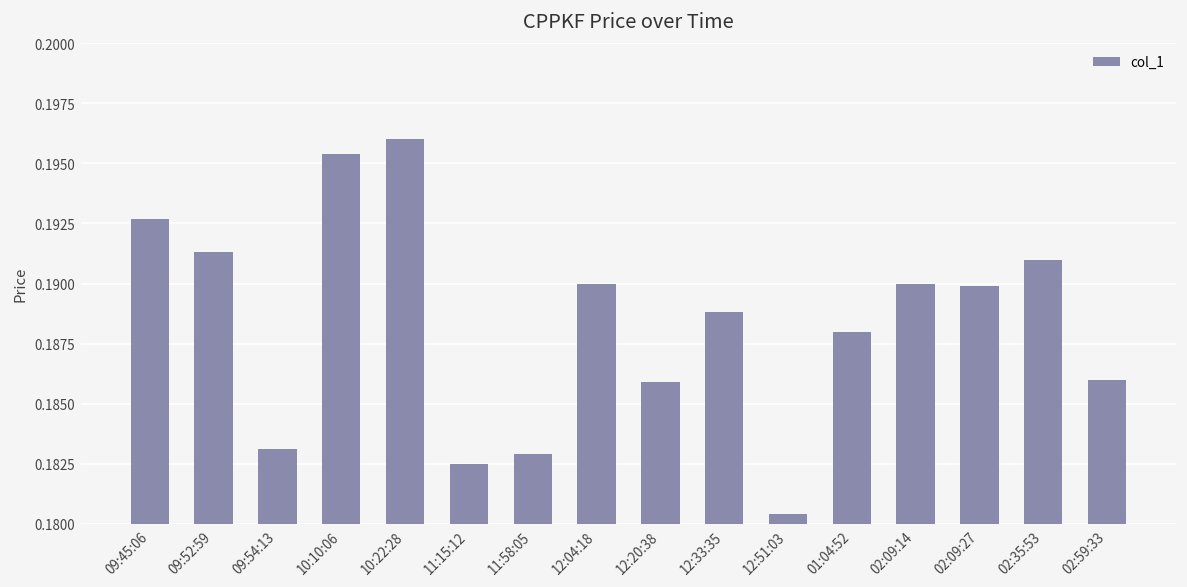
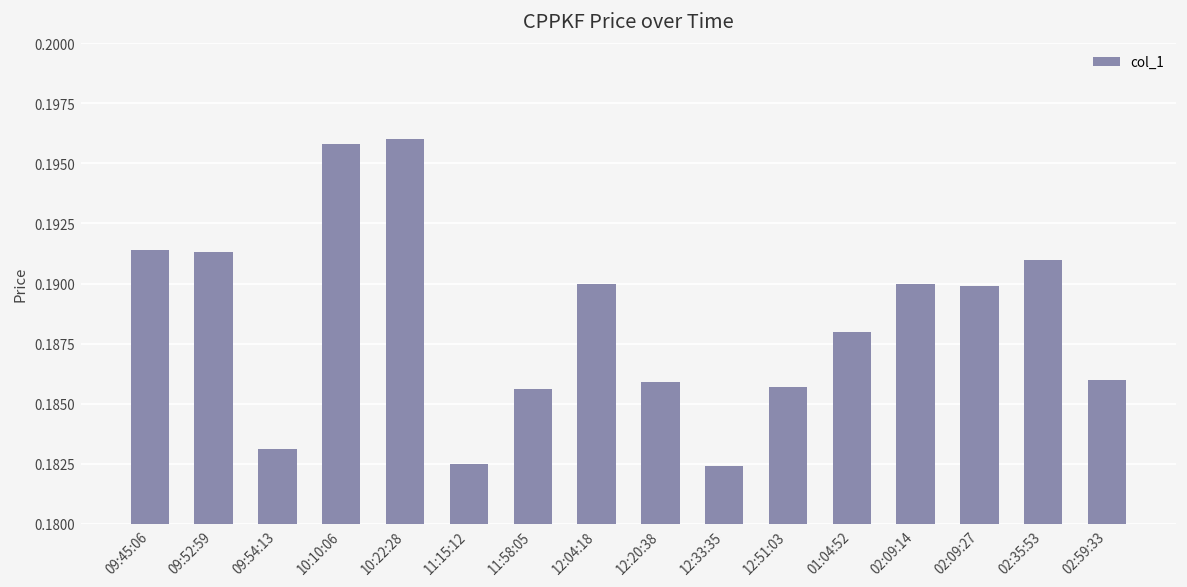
  {
-   "09:45:06": 0.1927,
+   "09:45:06": 0.1914,
    "09:52:59": 0.1913,
    "09:54:13": 0.1831,
-   "10:10:06": 0.1954,
+   "10:10:06": 0.1958,
    "10:22:28": 0.1960,
    "11:15:12": 0.1825,
-   "11:58:05": 0.1829,
+   "11:58:05": 0.1856,
    "12:04:18": 0.1900,
    "12:20:38": 0.1859,
-   "12:33:35": 0.1888,
-   "12:51:03": 0.1804,
+   "12:33:35": 0.1824,
+   "12:51:03": 0.1857,
    "01:04:52": 0.1880,
    "02:09:14": 0.1900,
    "02:09:27": 0.1899,
    "02:35:53": 0.1910,
    "02:59:33": 0.1860
  }
